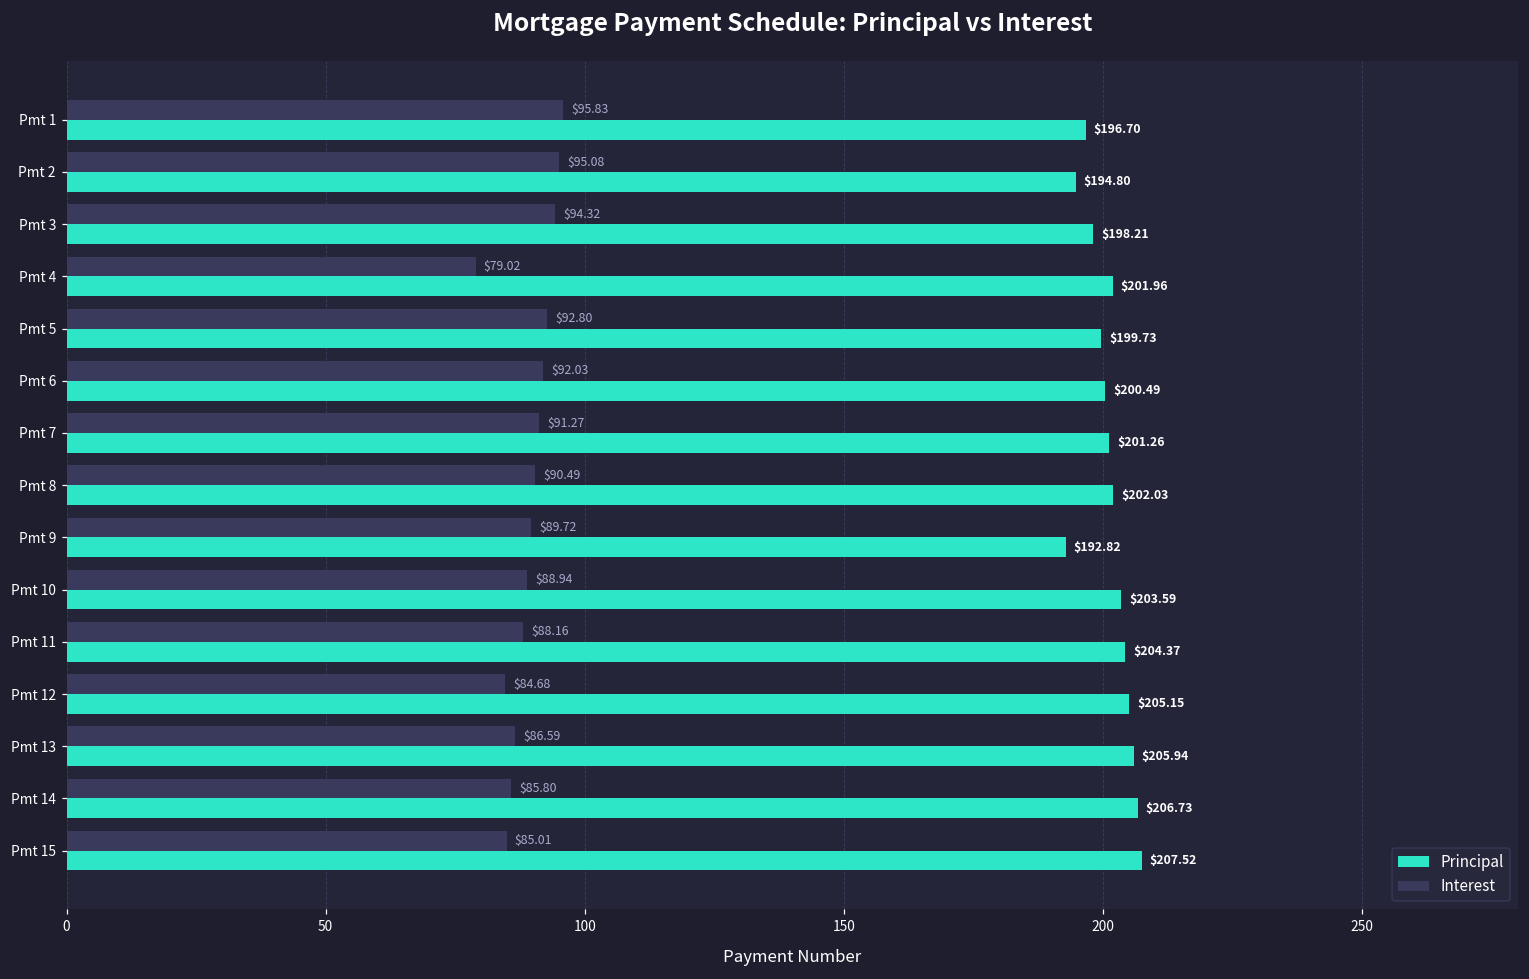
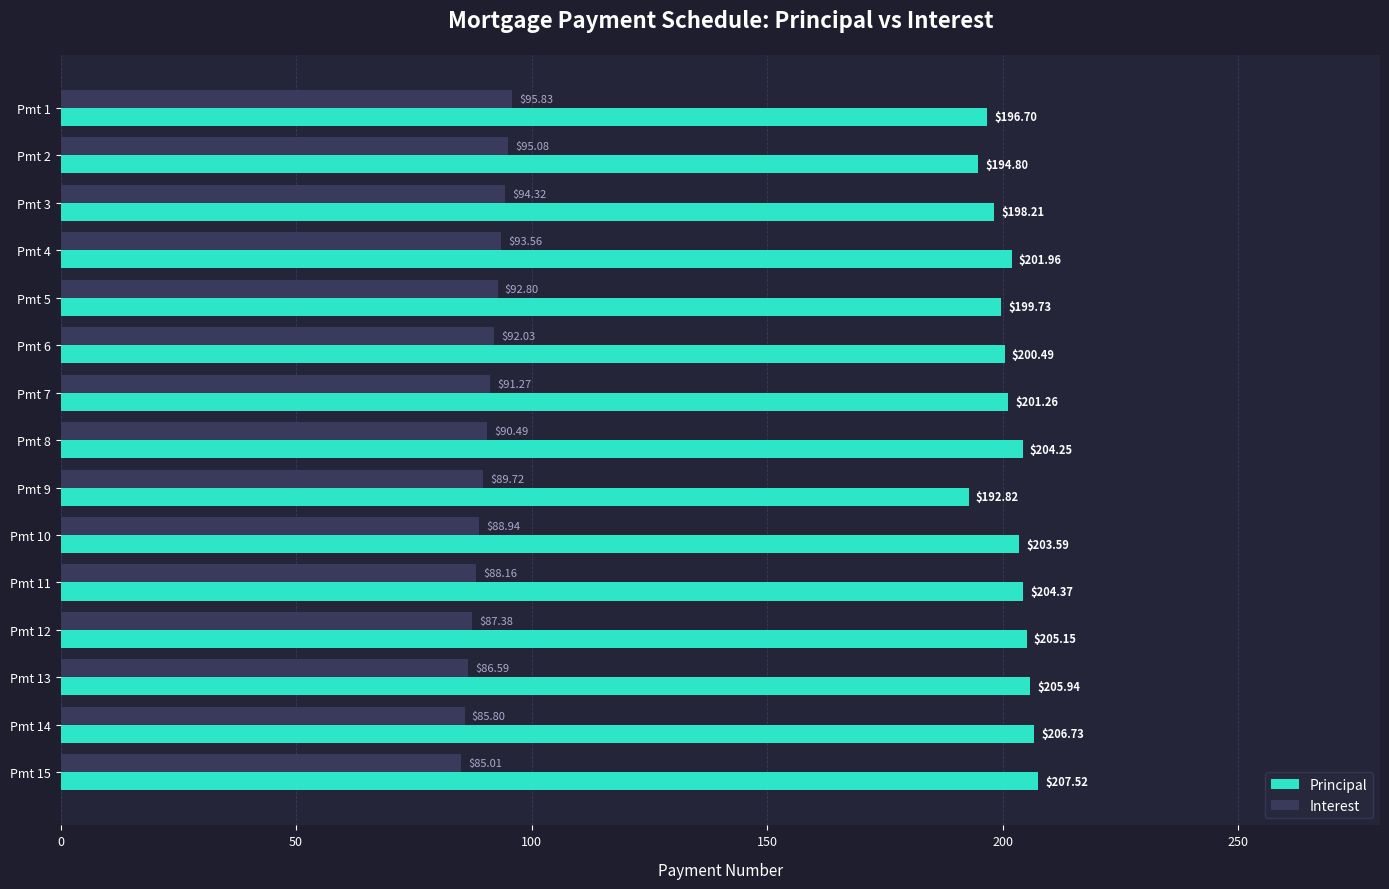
  {
    "Principal": {
      "Pmt 1": "$196.70",
      "Pmt 2": "$194.80",
      "Pmt 3": "$198.21",
      "Pmt 4": "$201.96",
      "Pmt 5": "$199.73",
      "Pmt 6": "$200.49",
      "Pmt 7": "$201.26",
-     "Pmt 8": "$202.03",
+     "Pmt 8": "$204.25",
      "Pmt 9": "$192.82",
      "Pmt 10": "$203.59",
      "Pmt 11": "$204.37",
      "Pmt 12": "$205.15",
      "Pmt 13": "$205.94",
      "Pmt 14": "$206.73",
      "Pmt 15": "$207.52"
    },
    "Interest": {
      "Pmt 1": "$95.83",
      "Pmt 2": "$95.08",
      "Pmt 3": "$94.32",
-     "Pmt 4": "$79.02",
+     "Pmt 4": "$93.56",
      "Pmt 5": "$92.80",
      "Pmt 6": "$92.03",
      "Pmt 7": "$91.27",
      "Pmt 8": "$90.49",
      "Pmt 9": "$89.72",
      "Pmt 10": "$88.94",
      "Pmt 11": "$88.16",
-     "Pmt 12": "$84.68",
+     "Pmt 12": "$87.38",
      "Pmt 13": "$86.59",
      "Pmt 14": "$85.80",
      "Pmt 15": "$85.01"
    }
  }
